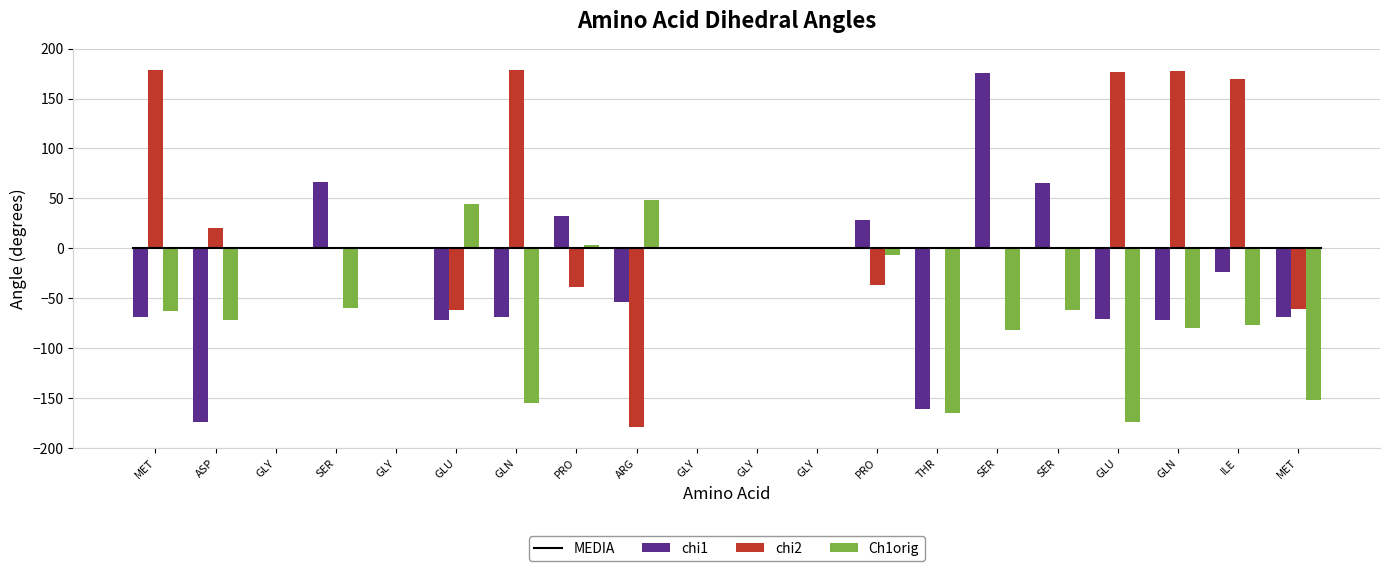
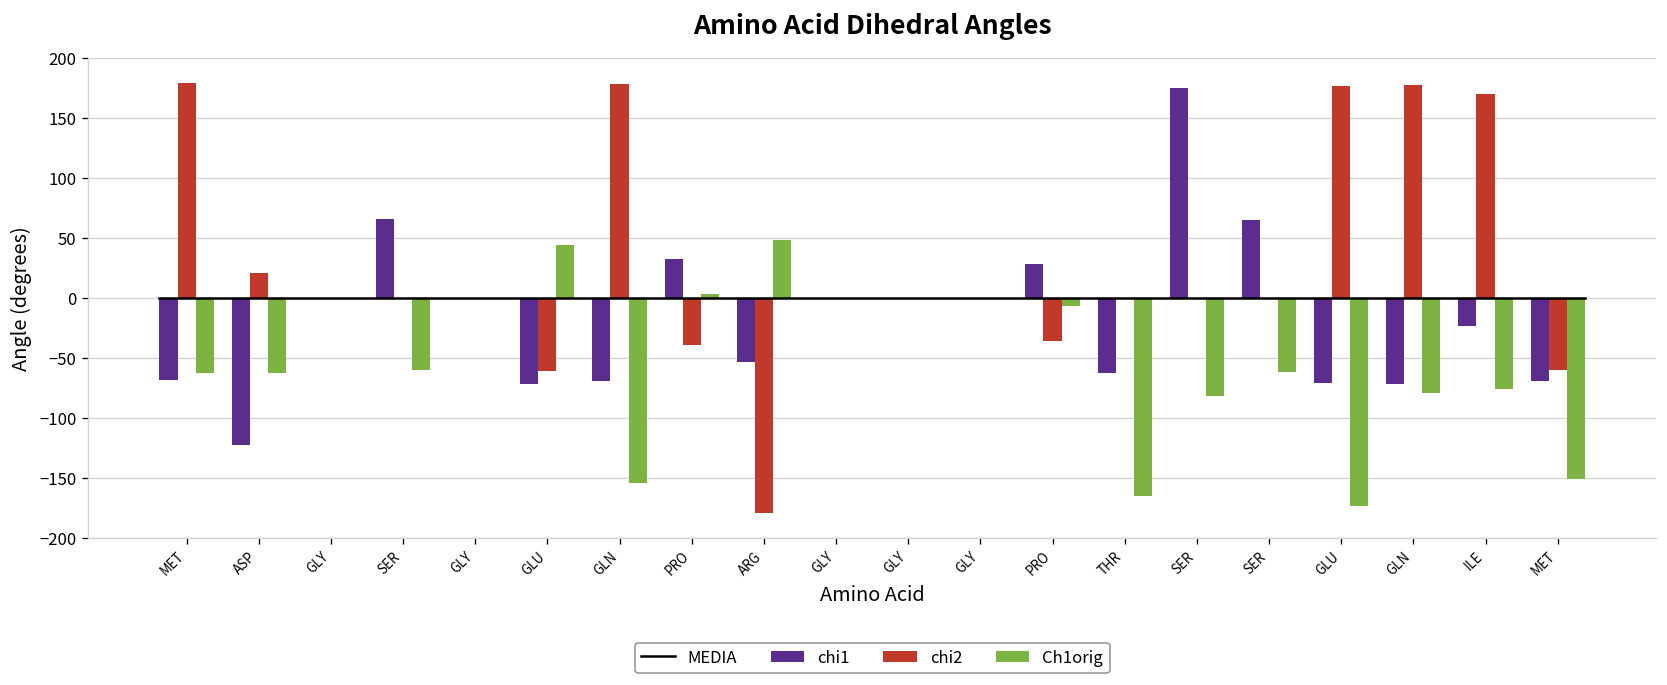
  {
    "chi1": {
-     "ASP": -170,
+     "ASP": -120,
      "ARG": -50,
-     "THR": -160,
+     "THR": -60,
      "ILE": -20
    },
    "chi2": {
      "ASP": 20,
      "ARG": -180,
      "THR": 0,
      "ILE": 170
    },
    "Ch1orig": {
-     "ASP": -70,
+     "ASP": -60,
      "ARG": 50,
      "THR": -170,
      "ILE": -80
    }
  }
